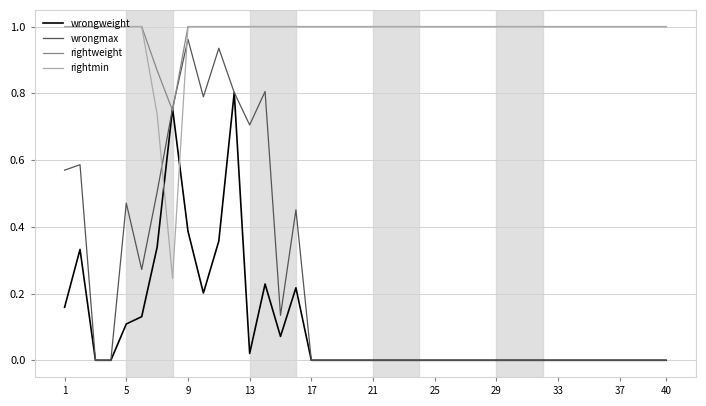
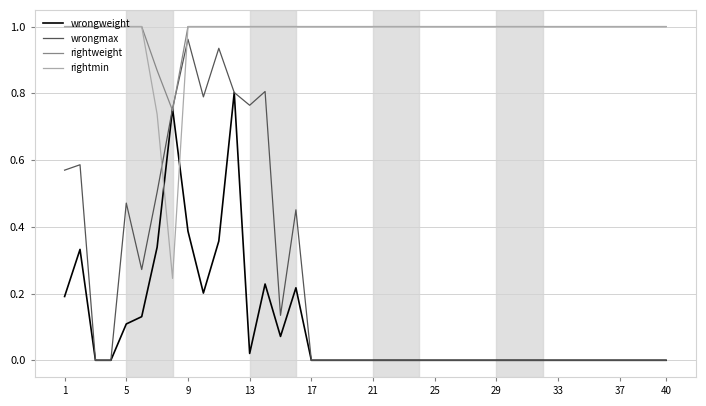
  {
    "wrongweight": {
-     "1": 0.16,
+     "1": 0.19,
      "5": 0.11,
      "9": 0.39,
      "13": 0.02
    },
    "wrongmax": {
      "1": 0.57,
      "5": 0.47,
      "9": 0.96,
-     "13": 0.71
+     "13": 0.76
    }
  }
